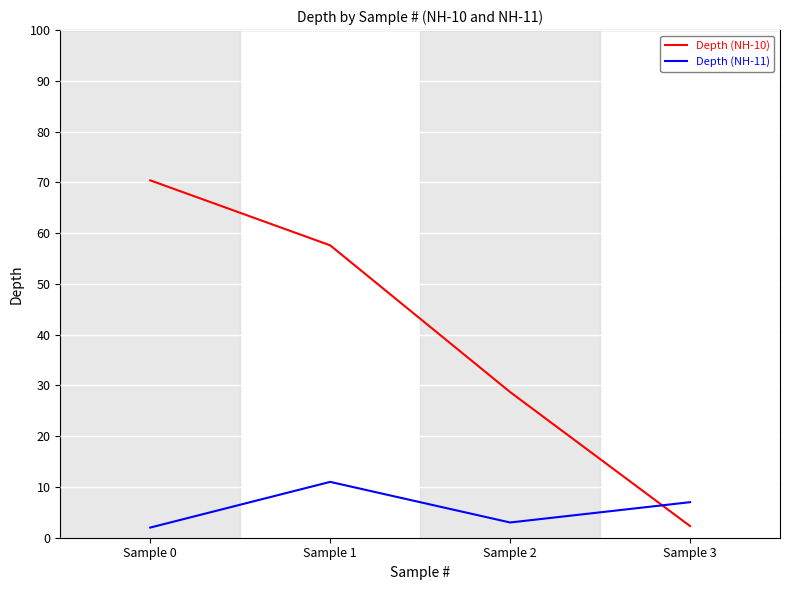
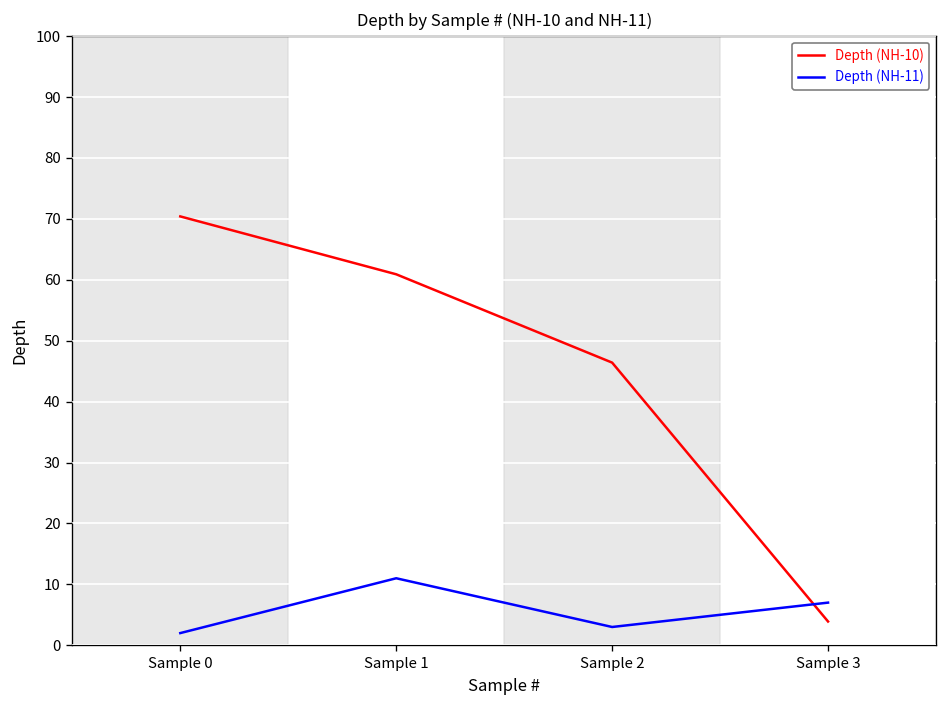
  {
    "Depth (NH-10)": {
      "Sample 0": 70,
-     "Sample 1": 58,
-     "Sample 2": 29,
-     "Sample 3": 2
+     "Sample 1": 61,
+     "Sample 2": 46,
+     "Sample 3": 4
    },
    "Depth (NH-11)": {
      "Sample 0": 2,
      "Sample 1": 11,
      "Sample 2": 3,
      "Sample 3": 7
    }
  }
